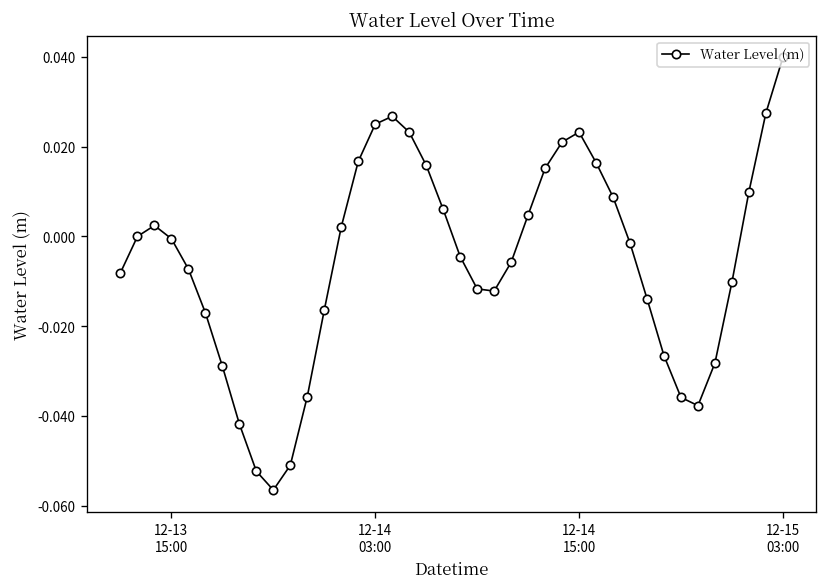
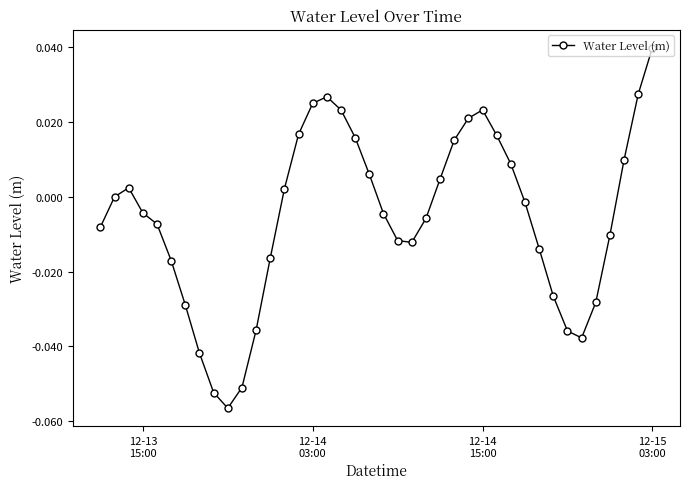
  {
-   "12-13 15:00": -0.001,
+   "12-13 15:00": -0.004,
    "12-14 03:00": 0.025,
    "12-14 15:00": 0.023
  }
